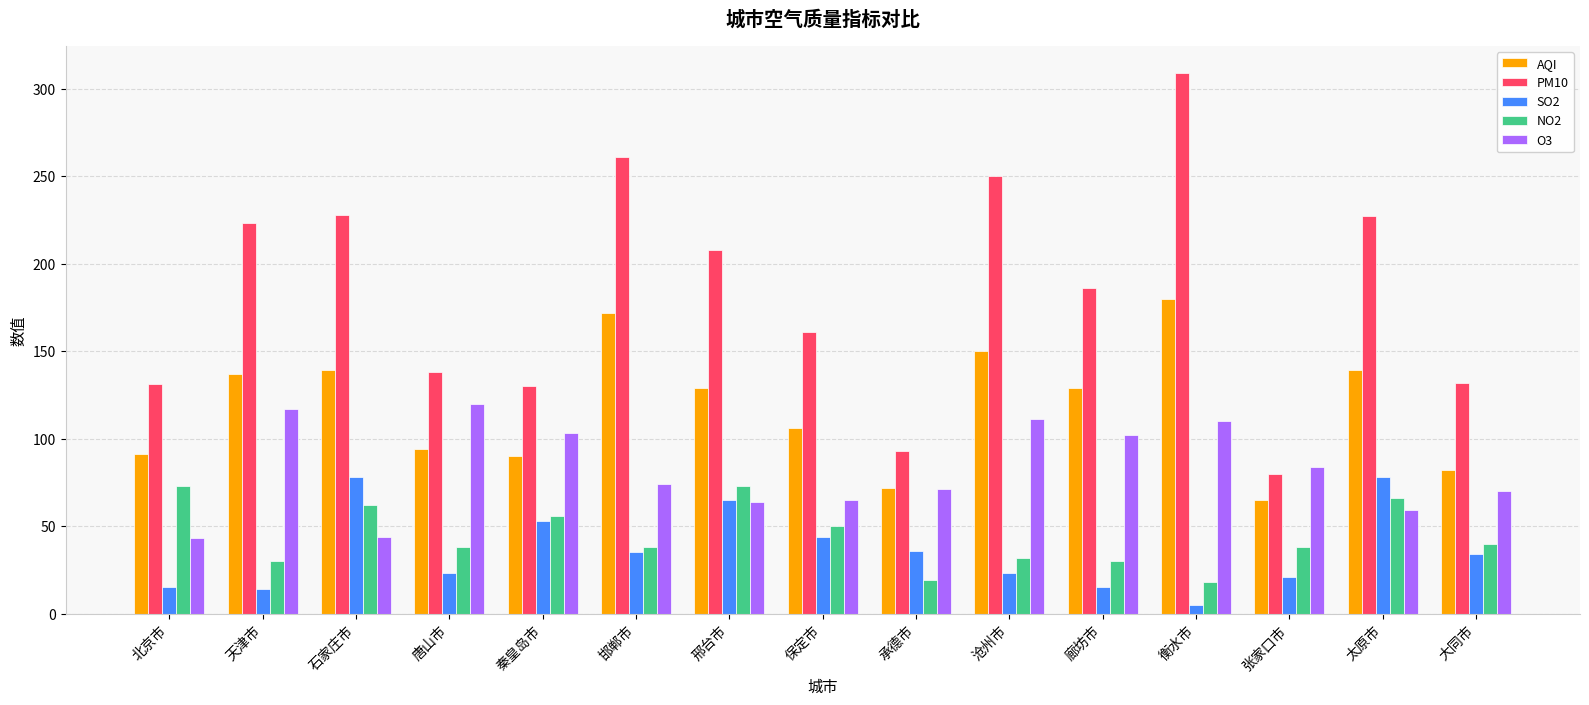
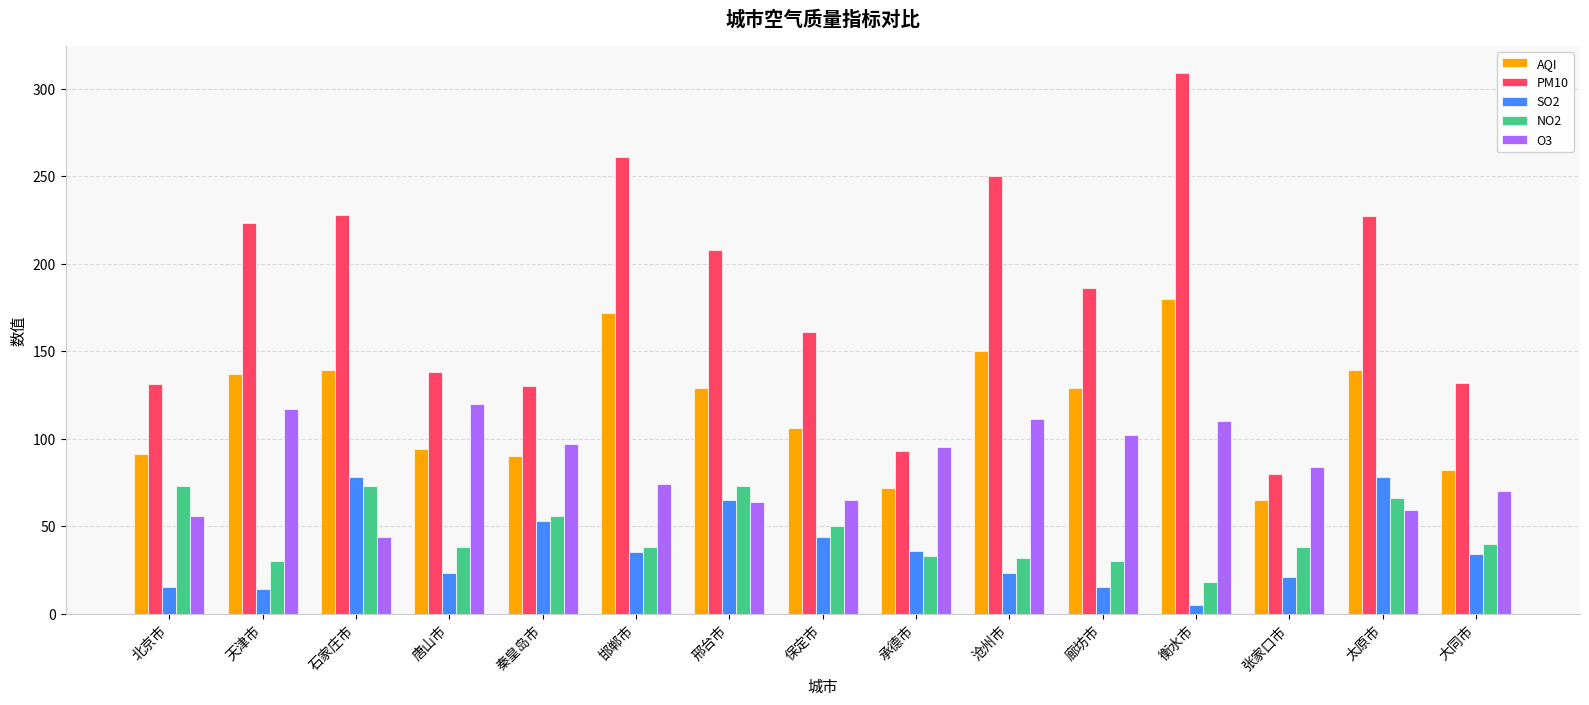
  {
    "AQI": {
      "北京市": 91,
      "天津市": 137,
      "石家庄市": 139,
      "唐山市": 94,
      "秦皇岛市": 90,
      "邯郸市": 172,
      "邢台市": 129,
      "保定市": 106,
      "承德市": 72,
      "沧州市": 150,
      "廊坊市": 129,
      "衡水市": 180,
      "张家口市": 65,
      "太原市": 139,
      "大同市": 82
    },
    "PM10": {
      "北京市": 131,
      "天津市": 223,
      "石家庄市": 228,
      "唐山市": 138,
      "秦皇岛市": 130,
      "邯郸市": 261,
      "邢台市": 208,
      "保定市": 161,
      "承德市": 93,
      "沧州市": 250,
      "廊坊市": 186,
      "衡水市": 309,
      "张家口市": 80,
      "太原市": 227,
      "大同市": 132
    },
    "SO2": {
      "北京市": 15,
      "天津市": 14,
      "石家庄市": 78,
      "唐山市": 23,
      "秦皇岛市": 53,
      "邯郸市": 35,
      "邢台市": 65,
      "保定市": 44,
      "承德市": 36,
      "沧州市": 23,
      "廊坊市": 15,
      "衡水市": 5,
      "张家口市": 21,
      "太原市": 78,
      "大同市": 34
    },
    "NO2": {
      "北京市": 73,
      "天津市": 30,
-     "石家庄市": 62,
+     "石家庄市": 73,
      "唐山市": 38,
      "秦皇岛市": 56,
      "邯郸市": 38,
      "邢台市": 73,
      "保定市": 50,
-     "承德市": 19,
+     "承德市": 33,
      "沧州市": 32,
      "廊坊市": 30,
      "衡水市": 18,
      "张家口市": 38,
      "太原市": 66,
      "大同市": 40
    },
    "O3": {
-     "北京市": 43,
+     "北京市": 56,
      "天津市": 117,
      "石家庄市": 44,
      "唐山市": 120,
-     "秦皇岛市": 103,
+     "秦皇岛市": 97,
      "邯郸市": 74,
      "邢台市": 64,
      "保定市": 65,
-     "承德市": 71,
+     "承德市": 95,
      "沧州市": 111,
      "廊坊市": 102,
      "衡水市": 110,
      "张家口市": 84,
      "太原市": 59,
      "大同市": 70
    }
  }
